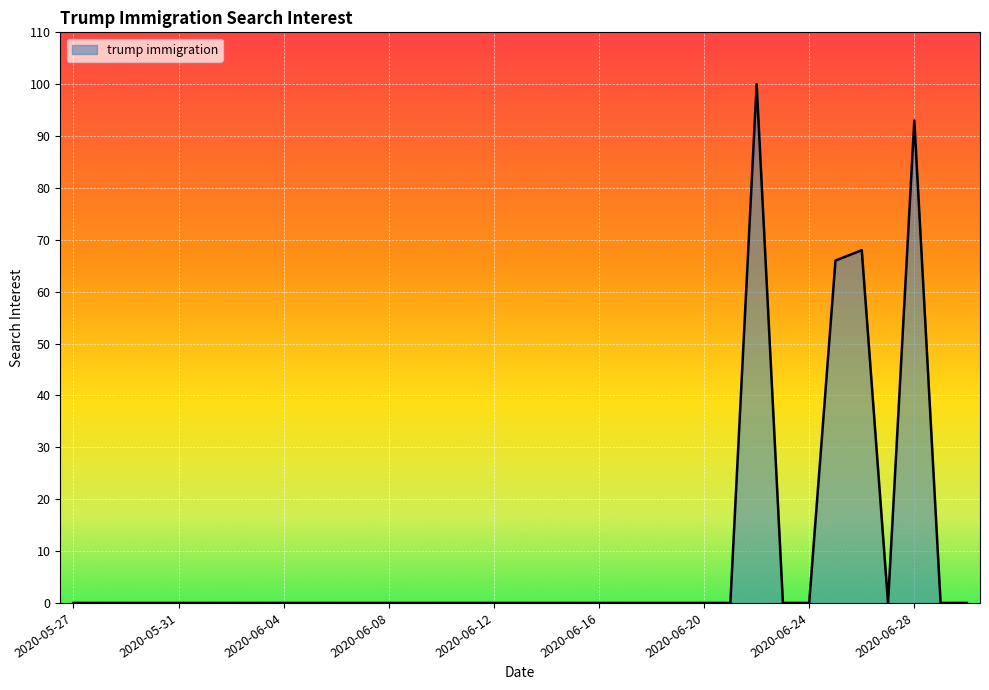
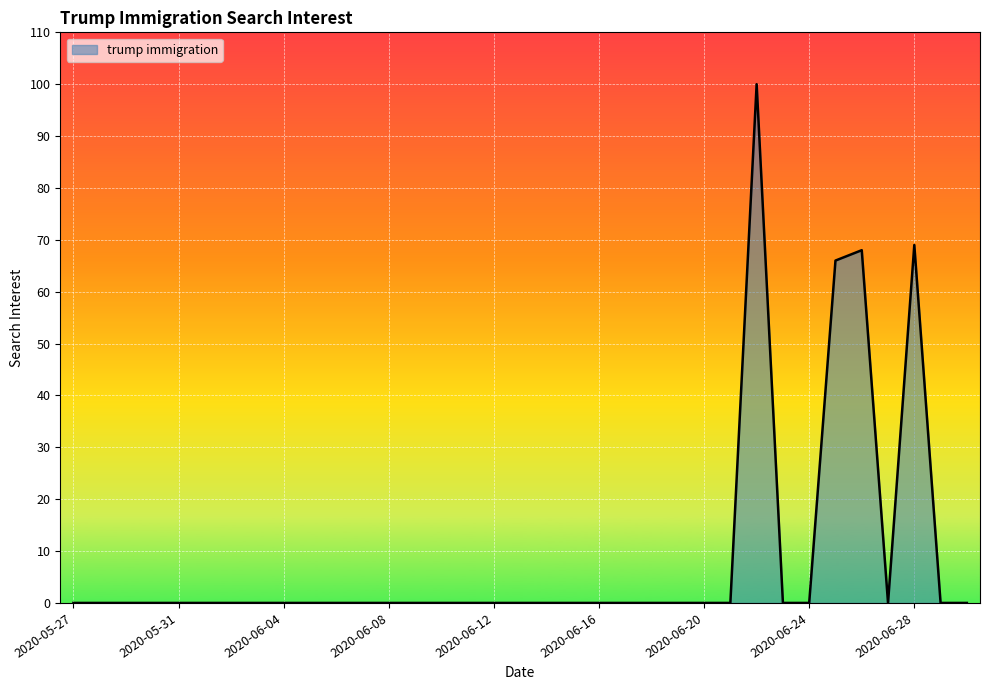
  {
    "2020-05-27": 0,
    "2020-05-31": 0,
    "2020-06-04": 0,
    "2020-06-08": 0,
    "2020-06-12": 0,
    "2020-06-16": 0,
    "2020-06-20": 0,
    "2020-06-24": 0,
-   "2020-06-28": 93
+   "2020-06-28": 69
  }
